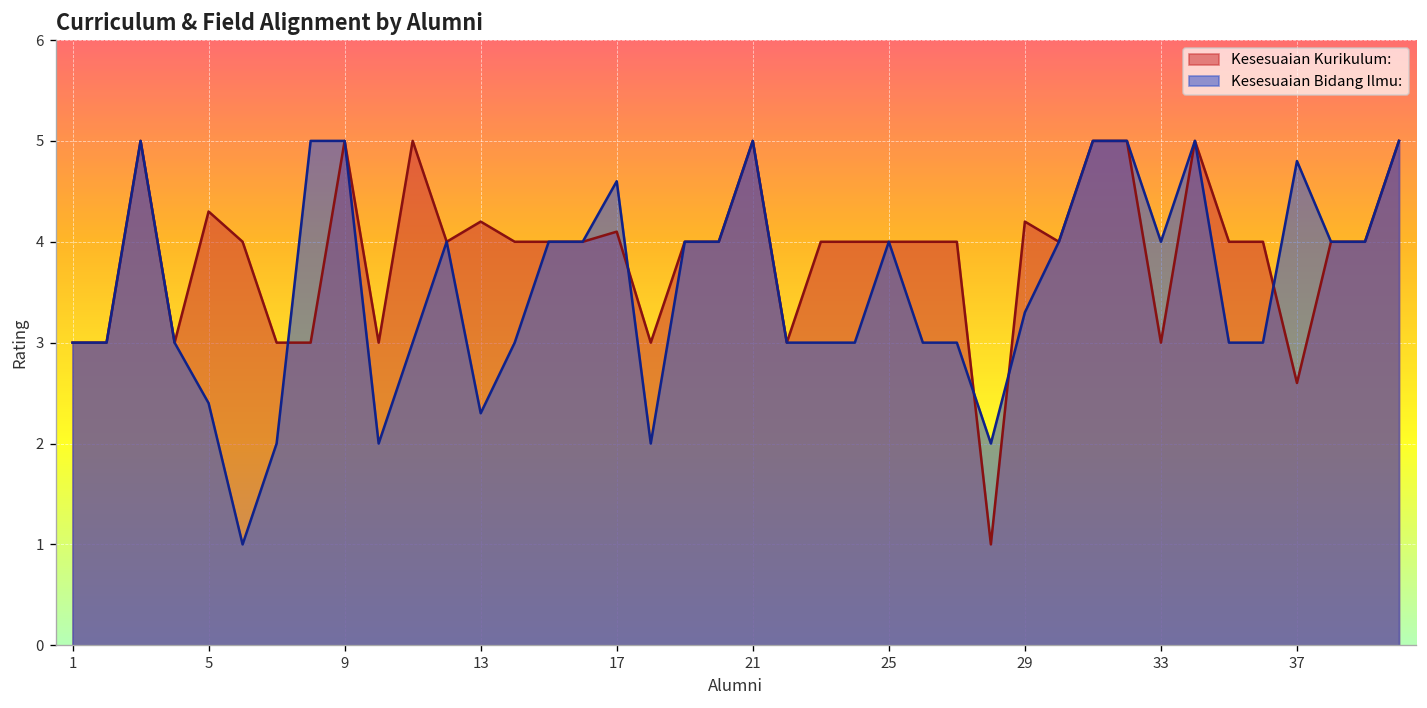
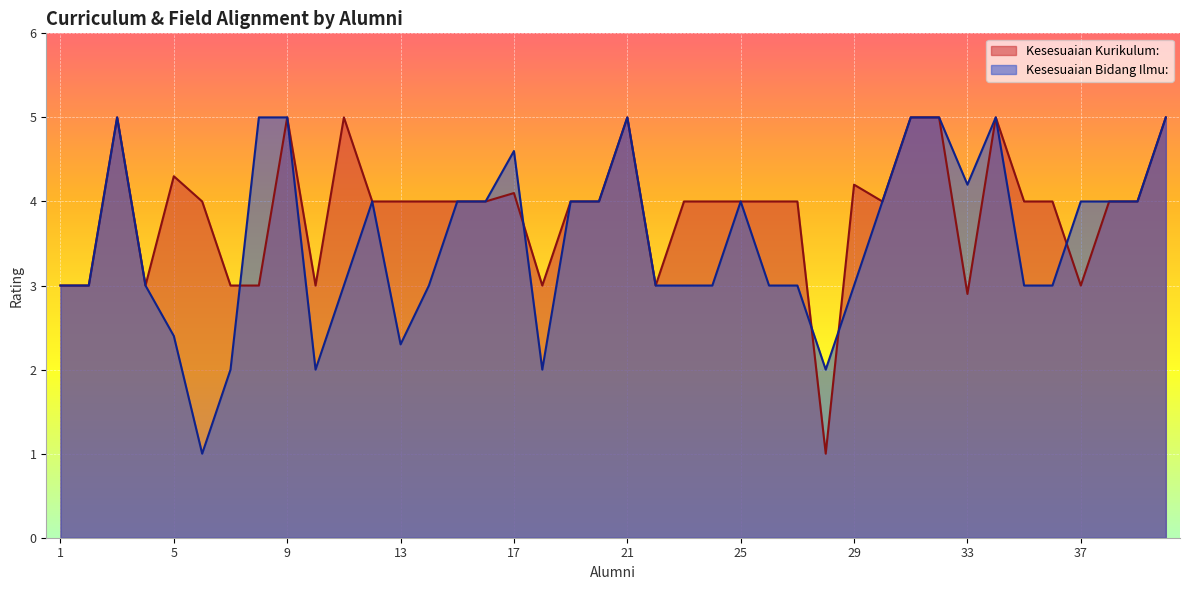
  {
    "Kesesuaian Kurikulum:": {
      "5": 4.3,
-     "13": 4.2,
+     "13": 4.0,
      "17": 4.1,
      "29": 4.2,
-     "33": 3.0,
-     "37": 2.6
+     "33": 2.9,
+     "37": 3.0
    },
    "Kesesuaian Bidang Ilmu:": {
      "5": 2.4,
      "13": 2.3,
      "17": 4.6,
-     "29": 3.3,
-     "33": 4.0,
-     "37": 4.8
+     "29": 3.0,
+     "33": 4.2,
+     "37": 4.0
    }
  }
